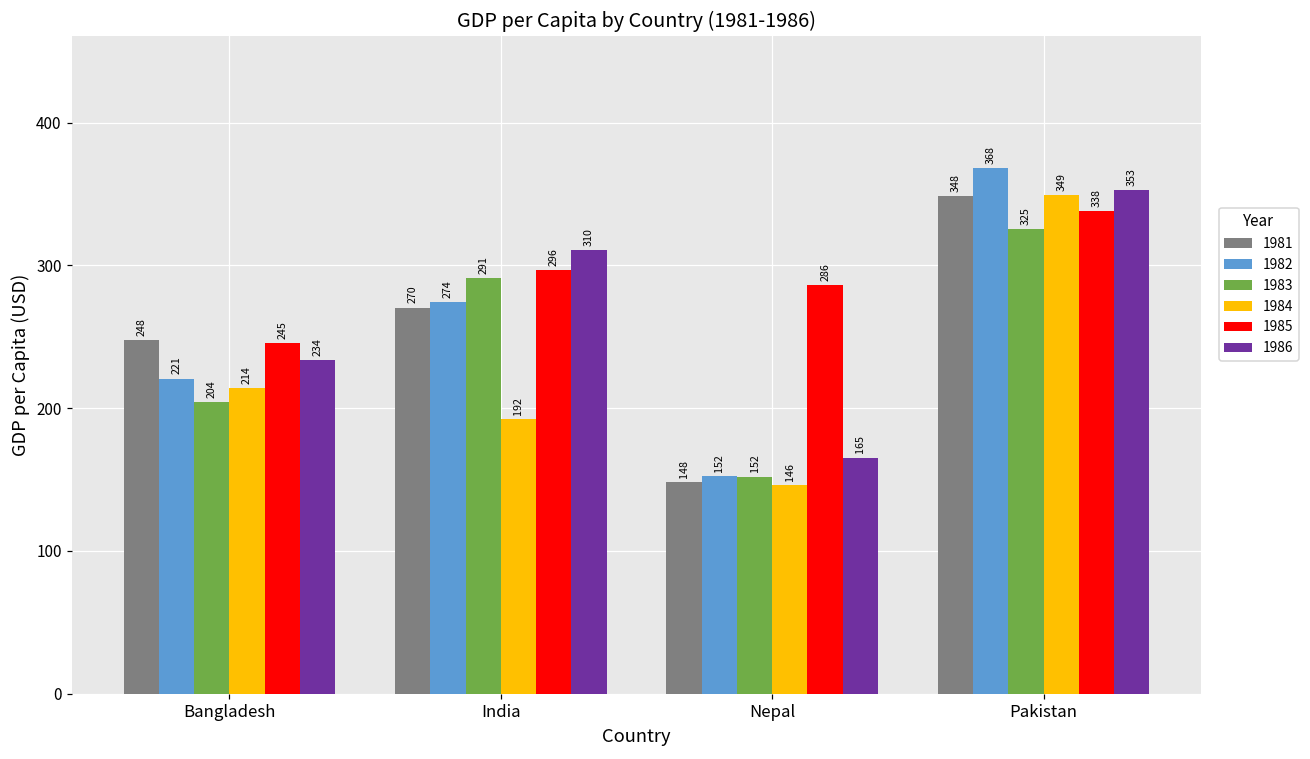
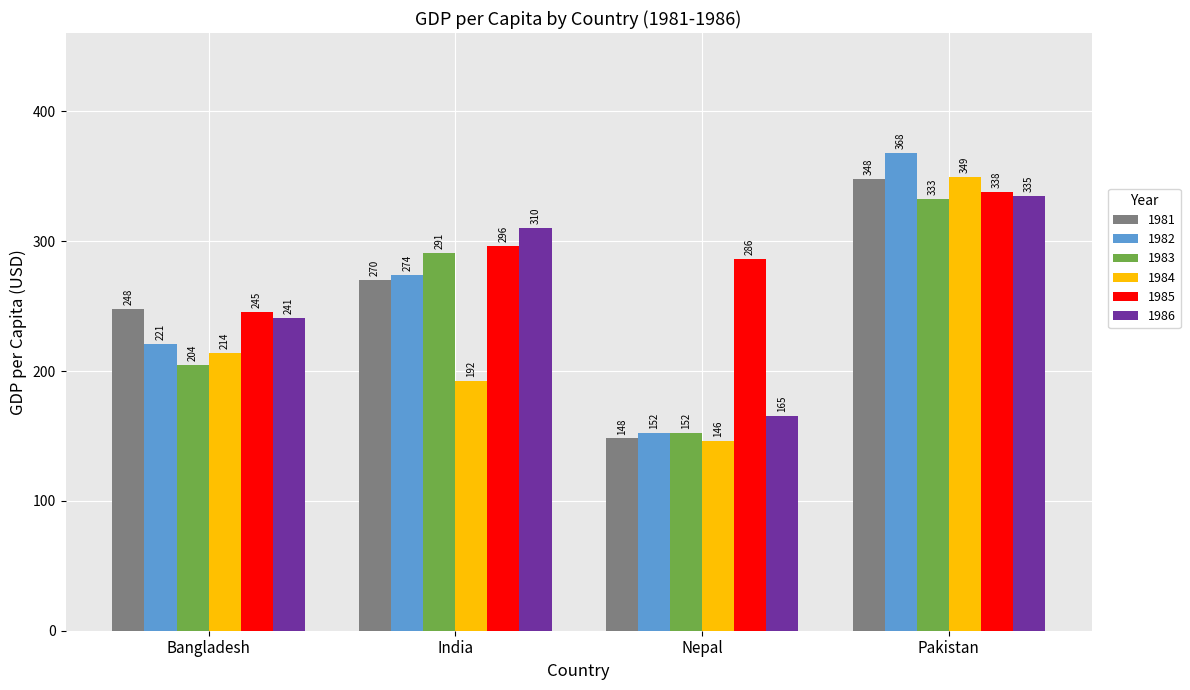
  {
    "1981": {
      "Bangladesh": 248,
      "India": 270,
      "Nepal": 148,
      "Pakistan": 348
    },
    "1982": {
      "Bangladesh": 221,
      "India": 274,
      "Nepal": 152,
      "Pakistan": 368
    },
    "1983": {
      "Bangladesh": 204,
      "India": 291,
      "Nepal": 152,
-     "Pakistan": 325
+     "Pakistan": 333
    },
    "1984": {
      "Bangladesh": 214,
      "India": 192,
      "Nepal": 146,
      "Pakistan": 349
    },
    "1985": {
      "Bangladesh": 245,
      "India": 296,
      "Nepal": 286,
      "Pakistan": 338
    },
    "1986": {
-     "Bangladesh": 234,
+     "Bangladesh": 241,
      "India": 310,
      "Nepal": 165,
-     "Pakistan": 353
+     "Pakistan": 335
    }
  }
